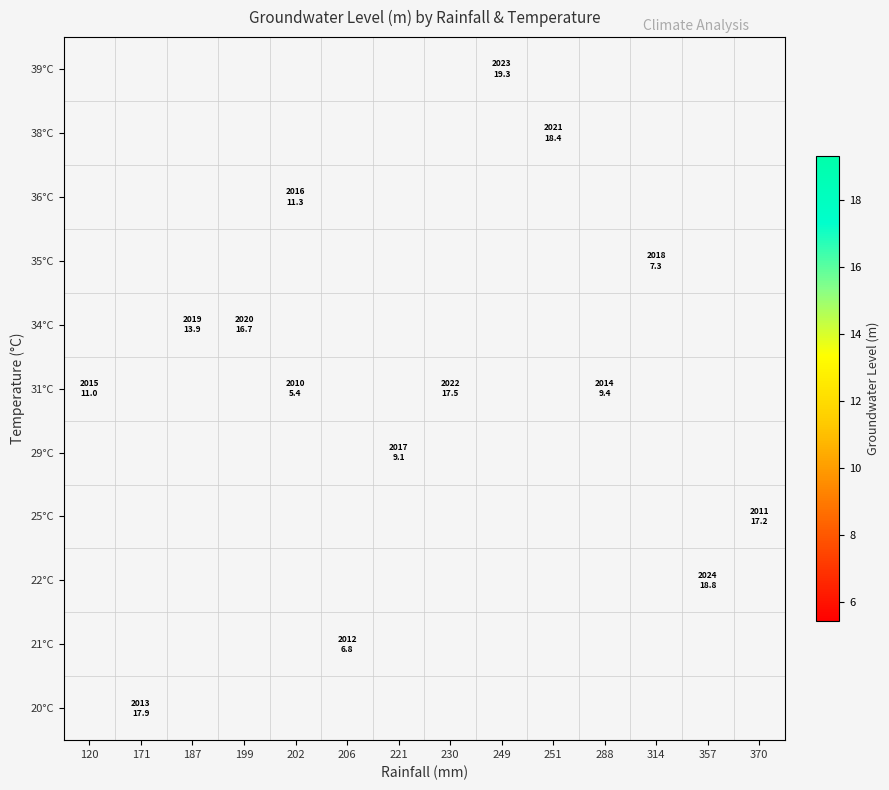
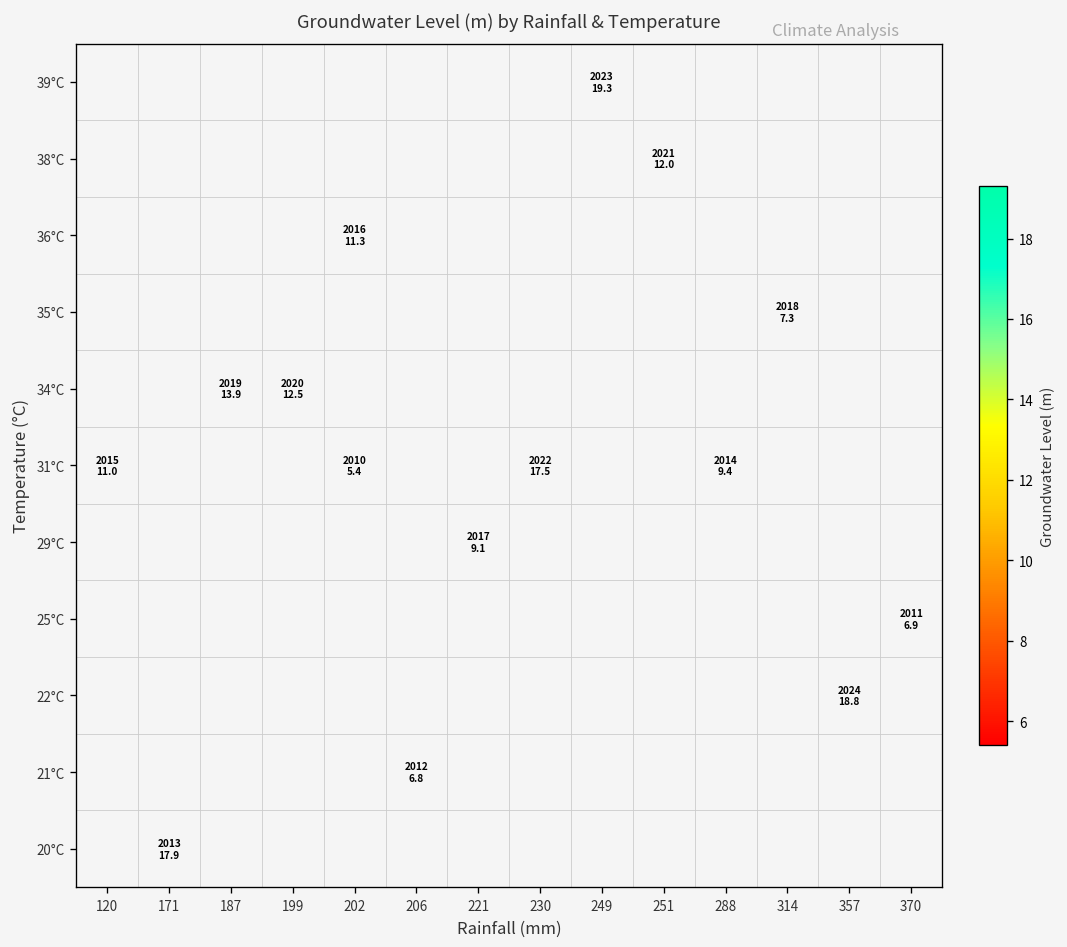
  {
    "38°C": {
-     "251": 18.4
+     "251": 12.0
    },
    "34°C": {
-     "199": 16.7
+     "199": 12.5
    },
    "25°C": {
-     "370": 17.2
+     "370": 6.9
    }
  }
